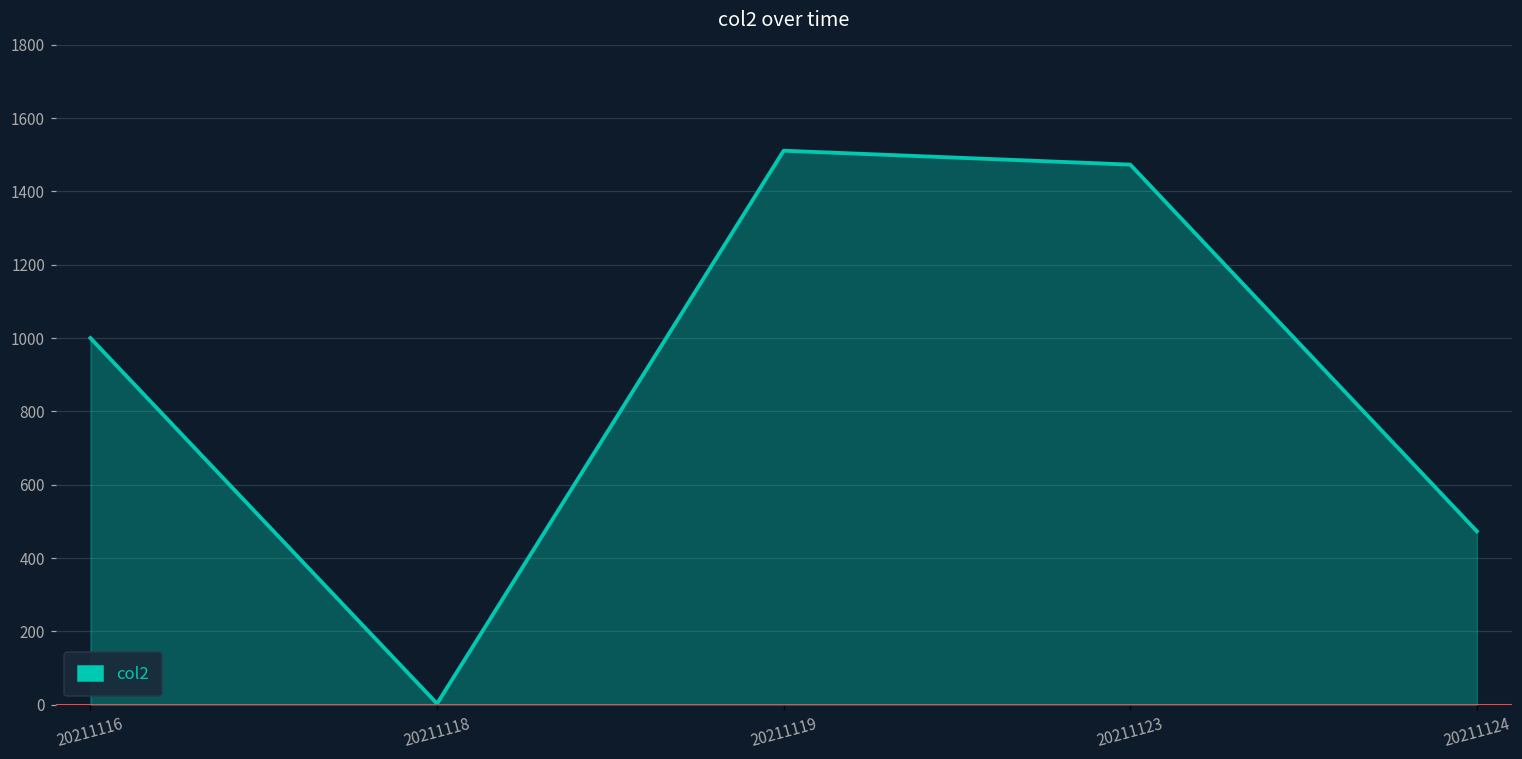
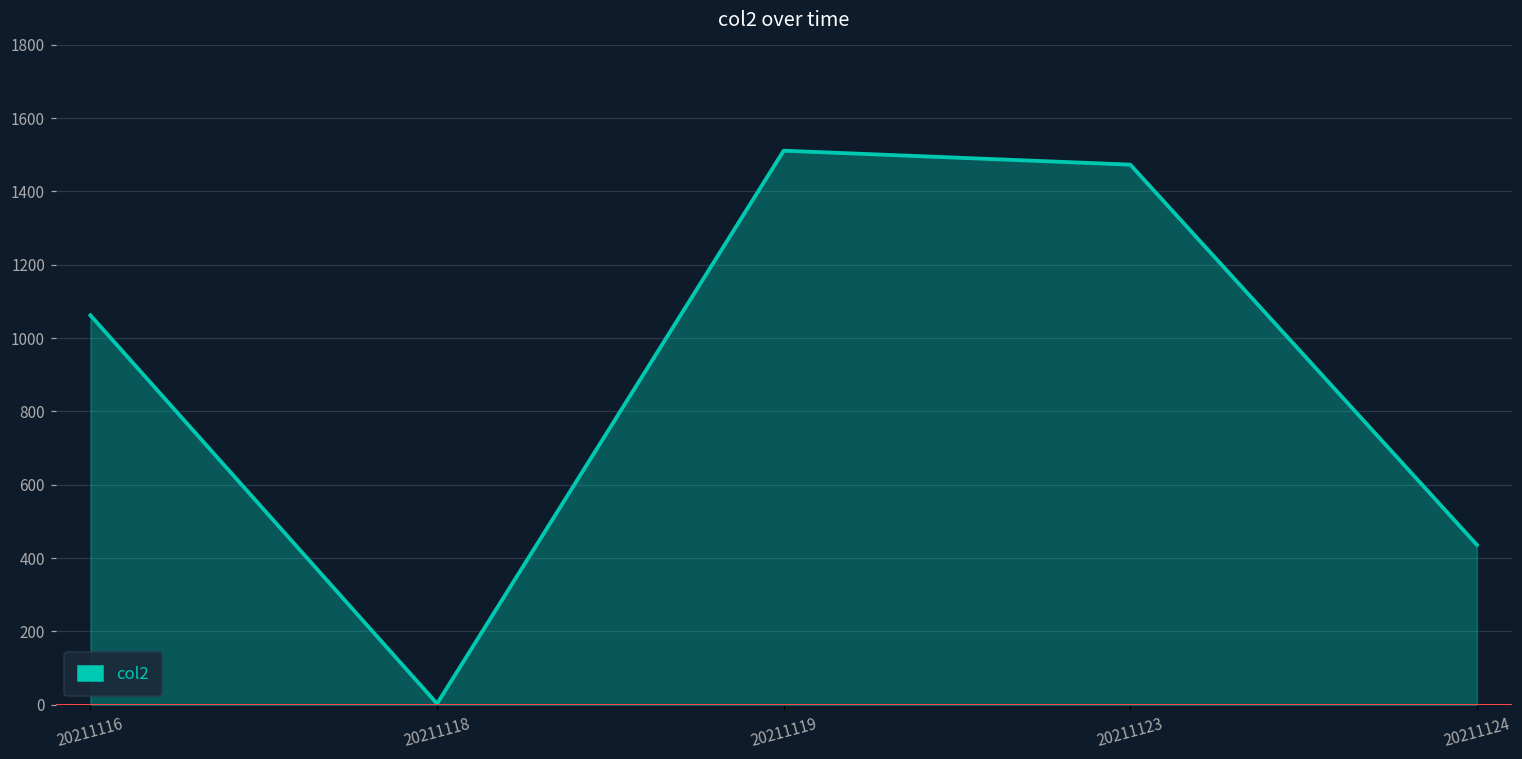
  {
-   "20211116": 1000,
+   "20211116": 1060,
    "20211118": 0,
    "20211119": 1510,
    "20211123": 1470,
-   "20211124": 470
+   "20211124": 440
  }
